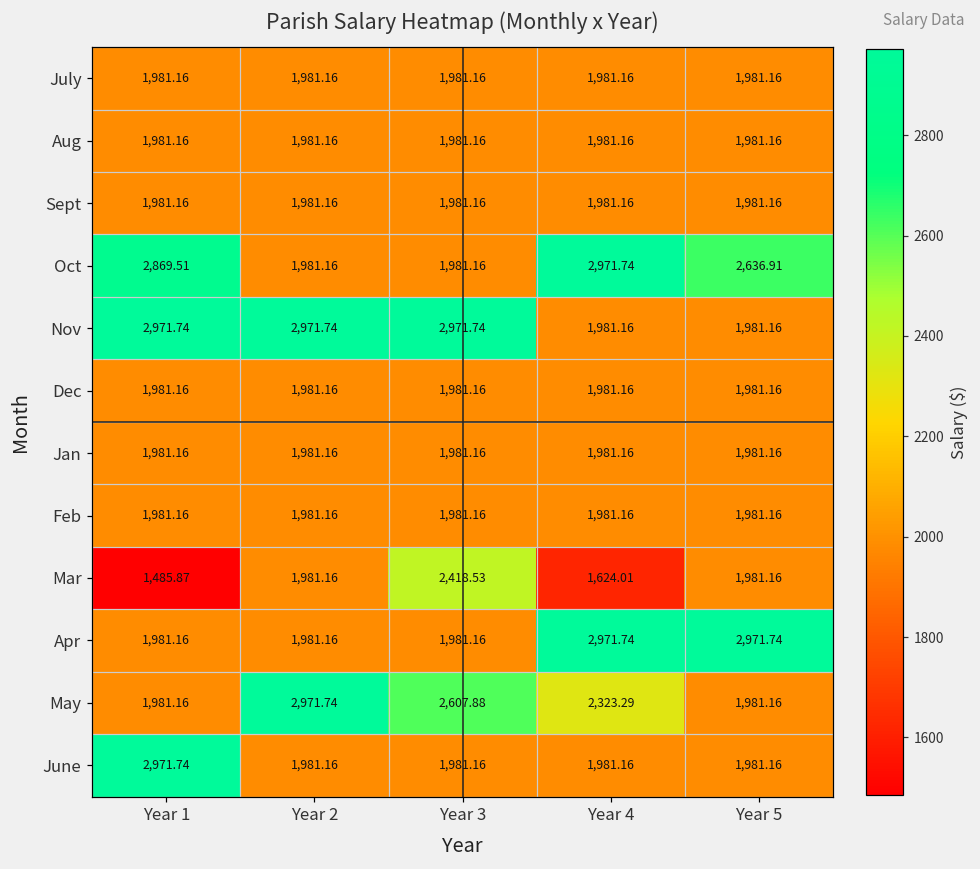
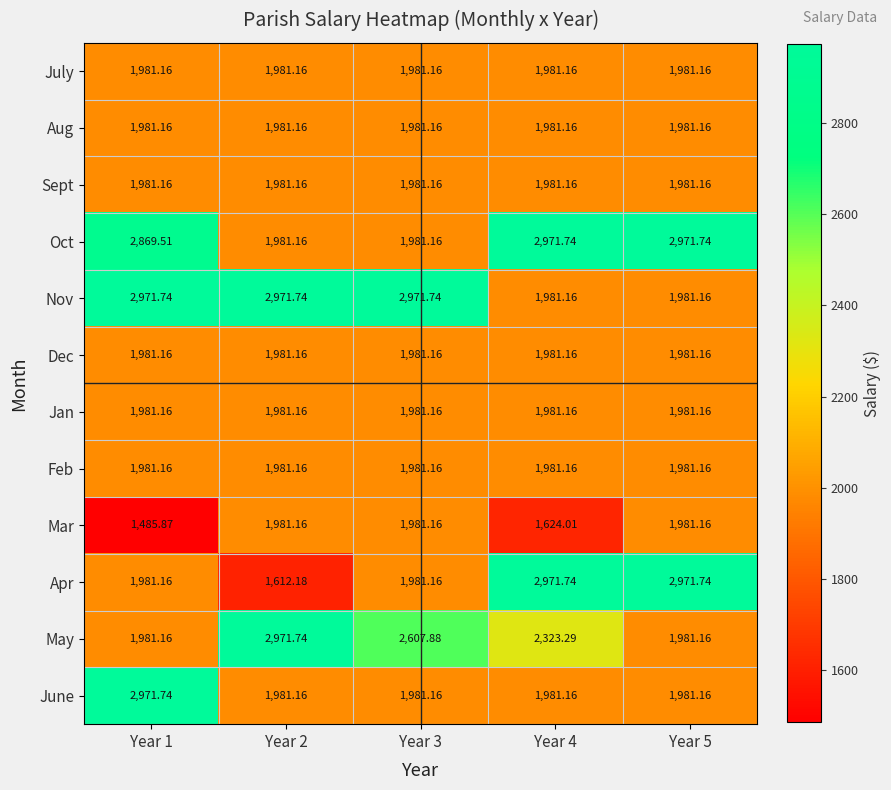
  {
    "July": {
      "Year 1": "1,981.16",
      "Year 2": "1,981.16",
      "Year 3": "1,981.16",
      "Year 4": "1,981.16",
      "Year 5": "1,981.16"
    },
    "Aug": {
      "Year 1": "1,981.16",
      "Year 2": "1,981.16",
      "Year 3": "1,981.16",
      "Year 4": "1,981.16",
      "Year 5": "1,981.16"
    },
    "Sept": {
      "Year 1": "1,981.16",
      "Year 2": "1,981.16",
      "Year 3": "1,981.16",
      "Year 4": "1,981.16",
      "Year 5": "1,981.16"
    },
    "Oct": {
      "Year 1": "2,869.51",
      "Year 2": "1,981.16",
      "Year 3": "1,981.16",
      "Year 4": "2,971.74",
-     "Year 5": "2,636.91"
+     "Year 5": "2,971.74"
    },
    "Nov": {
      "Year 1": "2,971.74",
      "Year 2": "2,971.74",
      "Year 3": "2,971.74",
      "Year 4": "1,981.16",
      "Year 5": "1,981.16"
    },
    "Dec": {
      "Year 1": "1,981.16",
      "Year 2": "1,981.16",
      "Year 3": "1,981.16",
      "Year 4": "1,981.16",
      "Year 5": "1,981.16"
    },
    "Jan": {
      "Year 1": "1,981.16",
      "Year 2": "1,981.16",
      "Year 3": "1,981.16",
      "Year 4": "1,981.16",
      "Year 5": "1,981.16"
    },
    "Feb": {
      "Year 1": "1,981.16",
      "Year 2": "1,981.16",
      "Year 3": "1,981.16",
      "Year 4": "1,981.16",
      "Year 5": "1,981.16"
    },
    "Mar": {
      "Year 1": "1,485.87",
      "Year 2": "1,981.16",
-     "Year 3": "2,418.53",
+     "Year 3": "1,981.16",
      "Year 4": "1,624.01",
      "Year 5": "1,981.16"
    },
    "Apr": {
      "Year 1": "1,981.16",
-     "Year 2": "1,981.16",
+     "Year 2": "1,612.18",
      "Year 3": "1,981.16",
      "Year 4": "2,971.74",
      "Year 5": "2,971.74"
    },
    "May": {
      "Year 1": "1,981.16",
      "Year 2": "2,971.74",
      "Year 3": "2,607.88",
      "Year 4": "2,323.29",
      "Year 5": "1,981.16"
    },
    "June": {
      "Year 1": "2,971.74",
      "Year 2": "1,981.16",
      "Year 3": "1,981.16",
      "Year 4": "1,981.16",
      "Year 5": "1,981.16"
    }
  }
